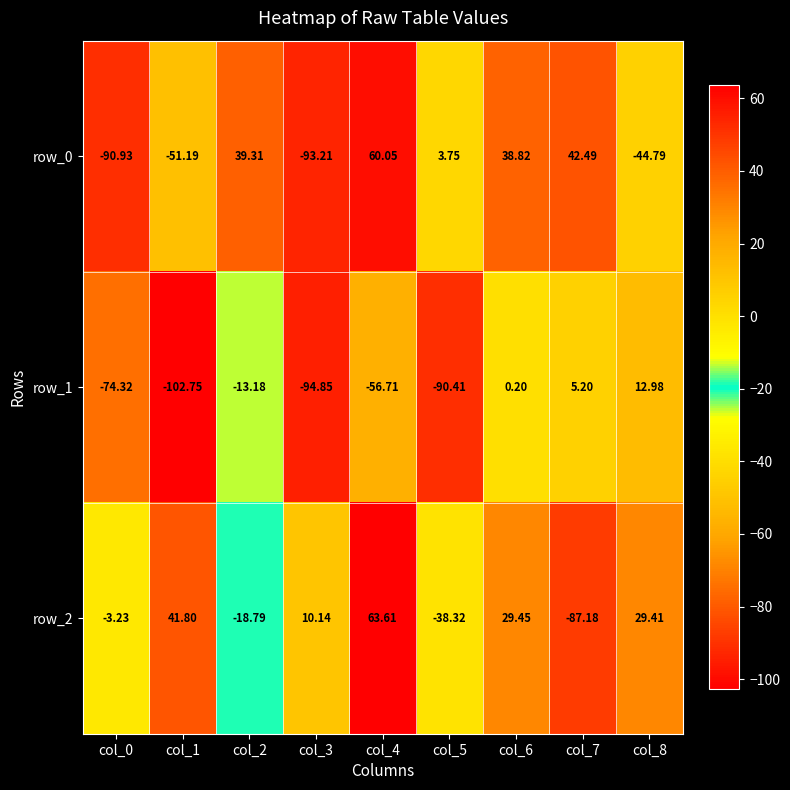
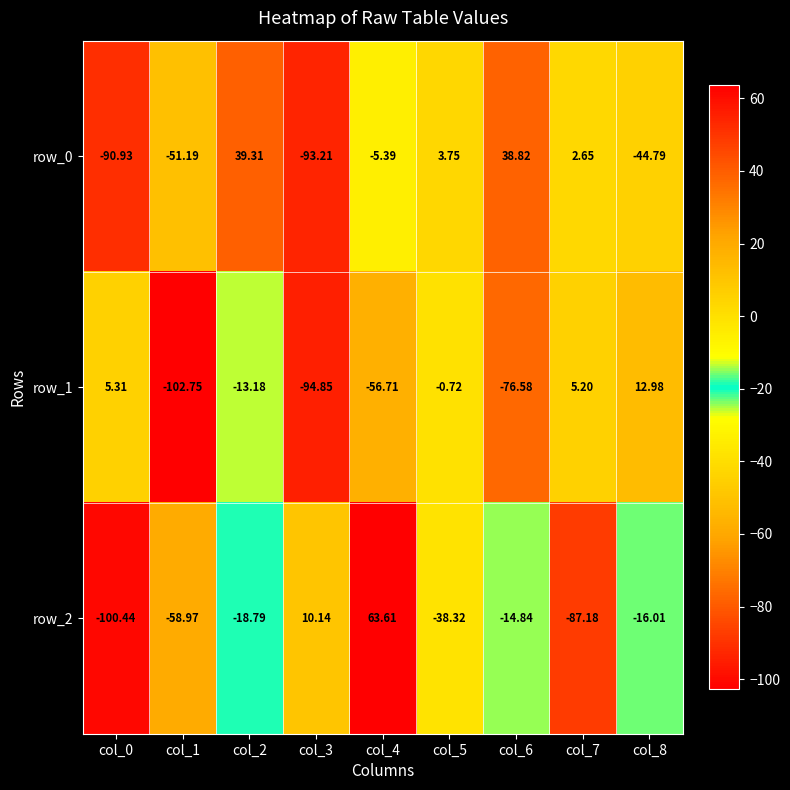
  {
    "row_0": {
      "col_0": -90.93,
      "col_1": -51.19,
      "col_2": 39.31,
      "col_3": -93.21,
-     "col_4": 60.05,
+     "col_4": -5.39,
      "col_5": 3.75,
      "col_6": 38.82,
-     "col_7": 42.49,
+     "col_7": 2.65,
      "col_8": -44.79
    },
    "row_1": {
-     "col_0": -74.32,
+     "col_0": 5.31,
      "col_1": -102.75,
      "col_2": -13.18,
      "col_3": -94.85,
      "col_4": -56.71,
-     "col_5": -90.41,
-     "col_6": 0.20,
+     "col_5": -0.72,
+     "col_6": -76.58,
      "col_7": 5.20,
      "col_8": 12.98
    },
    "row_2": {
-     "col_0": -3.23,
-     "col_1": 41.80,
+     "col_0": -100.44,
+     "col_1": -58.97,
      "col_2": -18.79,
      "col_3": 10.14,
      "col_4": 63.61,
      "col_5": -38.32,
-     "col_6": 29.45,
+     "col_6": -14.84,
      "col_7": -87.18,
-     "col_8": 29.41
+     "col_8": -16.01
    }
  }
